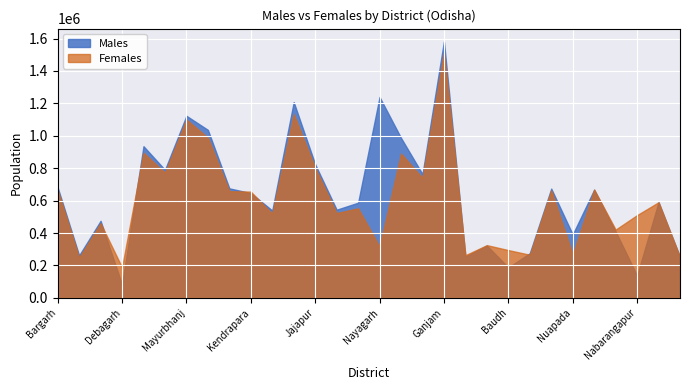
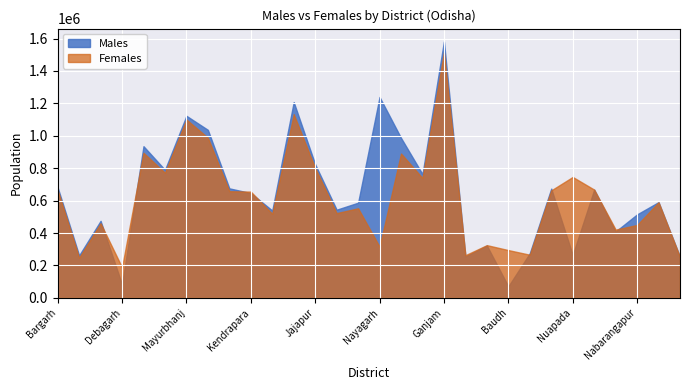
  {
    "Males": {
      "Bargarh": 680000,
      "Debagarh": 80000,
      "Mayurbhanj": 1120000,
      "Jajapur": 820000,
      "Nayagarh": 1240000,
      "Ganjam": 1580000,
-     "Baudh": 190000,
-     "Nuapada": 390000,
-     "Nabarangapur": 140000
+     "Baudh": 70000,
+     "Nuapada": 260000,
+     "Nabarangapur": 520000
    },
    "Females": {
      "Bargarh": 660000,
      "Debagarh": 190000,
      "Mayurbhanj": 1100000,
      "Jajapur": 800000,
      "Nayagarh": 320000,
      "Ganjam": 1510000,
      "Baudh": 290000,
-     "Nuapada": 270000,
-     "Nabarangapur": 510000
+     "Nuapada": 750000,
+     "Nabarangapur": 450000
    }
  }
